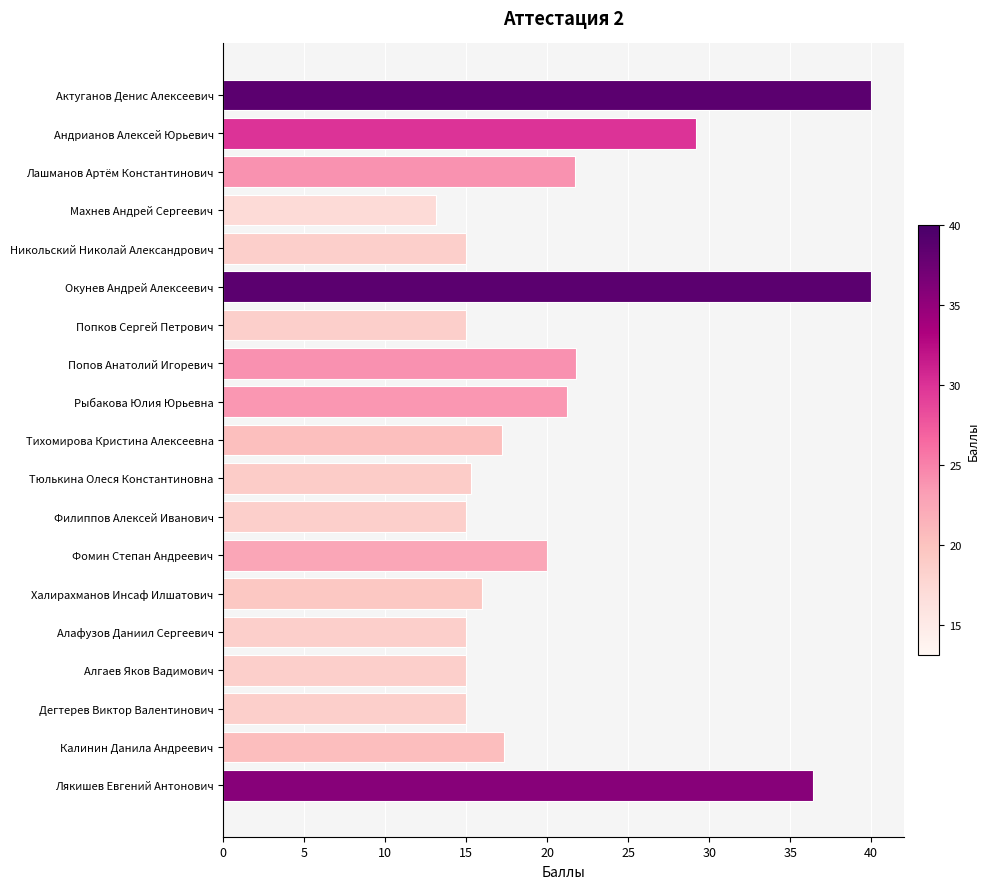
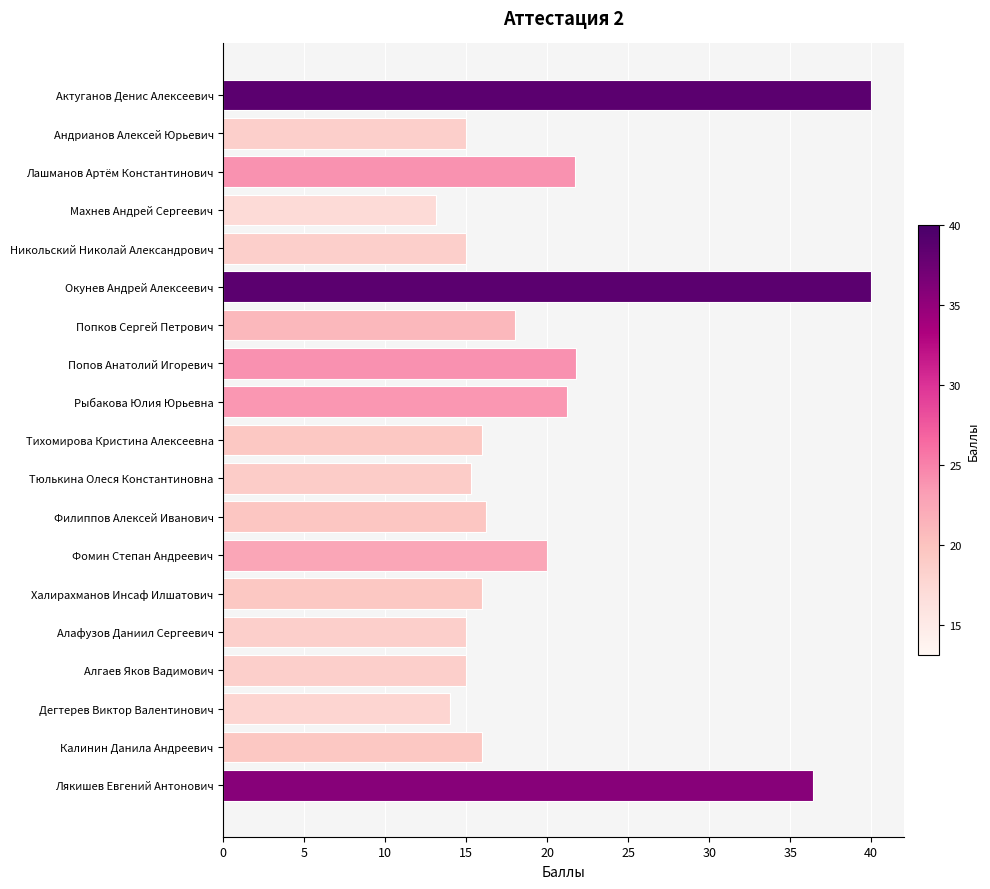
  {
    "Актуганов Денис Алексеевич": 40.0,
-   "Андрианов Алексей Юрьевич": 29.2,
+   "Андрианов Алексей Юрьевич": 15.0,
    "Лашманов Артём Константинович": 21.7,
    "Махнев Андрей Сергеевич": 13.1,
    "Никольский Николай Александрович": 15.0,
    "Окунев Андрей Алексеевич": 40.0,
-   "Попков Сергей Петрович": 15,
+   "Попков Сергей Петрович": 18,
    "Попов Анатолий Игоревич": 21.8,
    "Рыбакова Юлия Юрьевна": 21.2,
-   "Тихомирова Кристина Алексеевна": 17.2,
+   "Тихомирова Кристина Алексеевна": 16.0,
    "Тюлькина Олеся Константиновна": 15.3,
-   "Филиппов Алексей Иванович": 15.0,
+   "Филиппов Алексей Иванович": 16.2,
    "Фомин Степан Андреевич": 20.0,
    "Халирахманов Инсаф Илшатович": 16.0,
    "Алафузов Даниил Сергеевич": 15.0,
    "Алгаев Яков Вадимович": 15.0,
-   "Дегтерев Виктор Валентинович": 15,
-   "Калинин Данила Андреевич": 17.3,
+   "Дегтерев Виктор Валентинович": 14,
+   "Калинин Данила Андреевич": 16.0,
    "Лякишев Евгений Антонович": 36.4
  }
